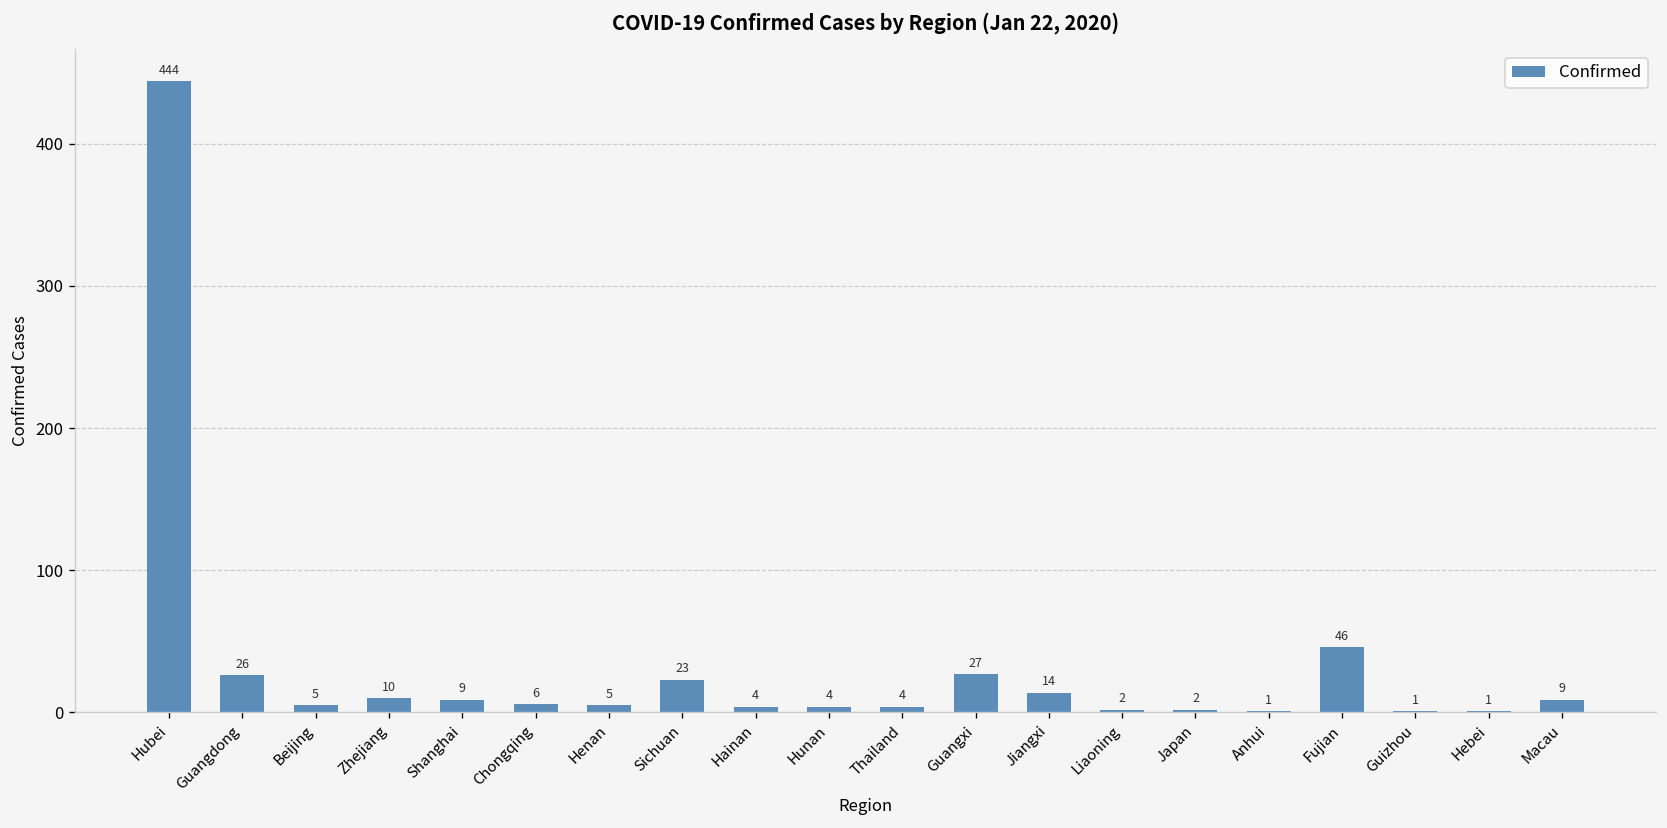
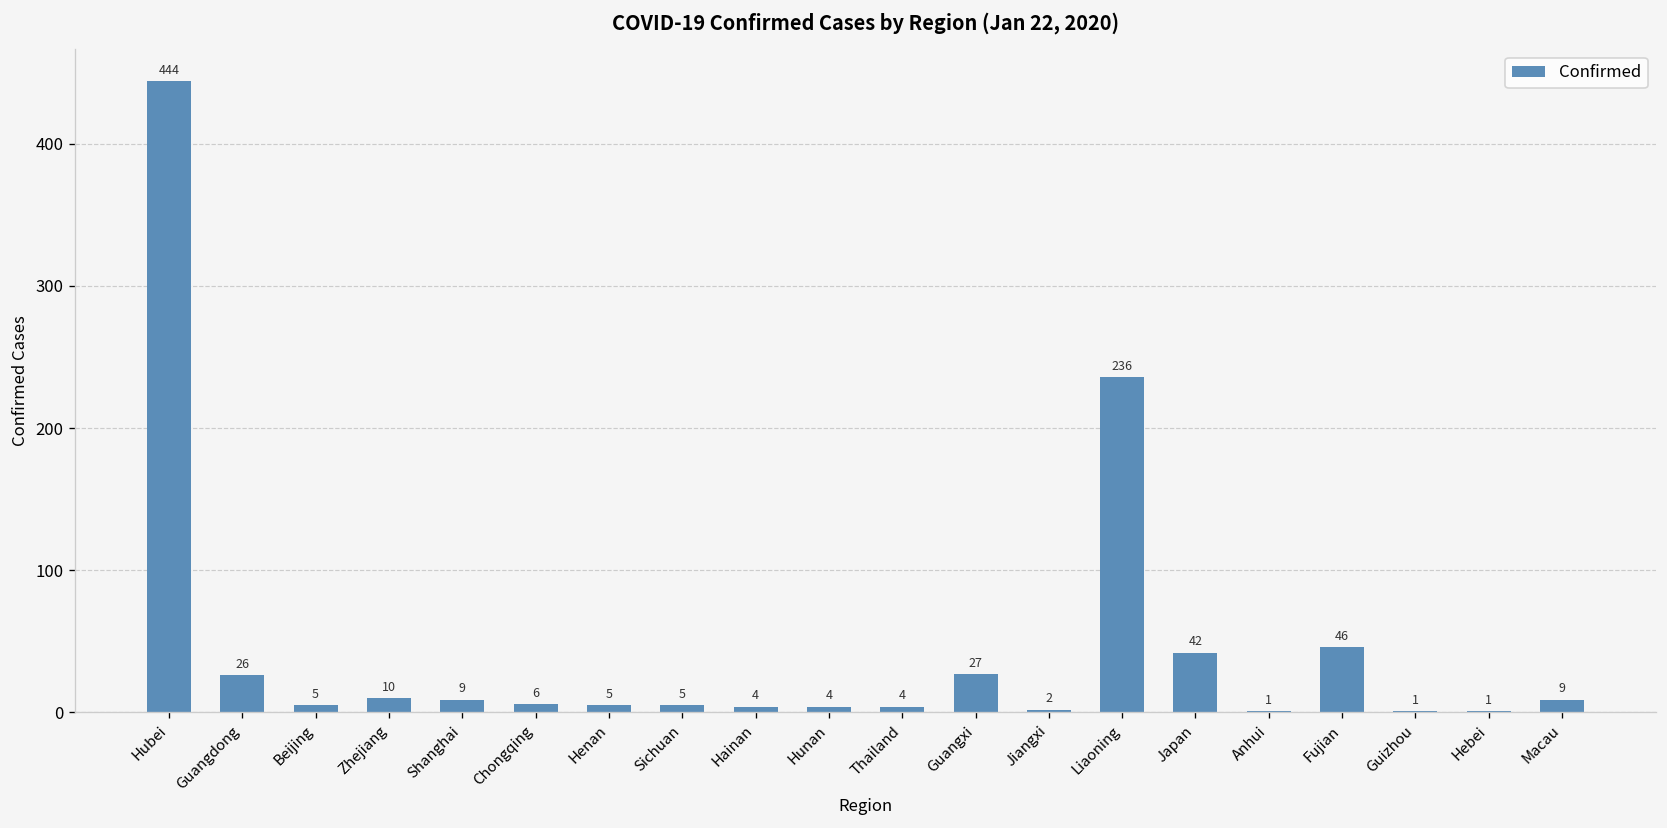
  {
    "Hubei": 444,
    "Guangdong": 26,
    "Beijing": 5,
    "Zhejiang": 10,
    "Shanghai": 9,
    "Chongqing": 6,
    "Henan": 5,
-   "Sichuan": 23,
+   "Sichuan": 5,
    "Hainan": 4,
    "Hunan": 4,
    "Thailand": 4,
    "Guangxi": 27,
-   "Jiangxi": 14,
-   "Liaoning": 2,
-   "Japan": 2,
+   "Jiangxi": 2,
+   "Liaoning": 236,
+   "Japan": 42,
    "Anhui": 1,
    "Fujian": 46,
    "Guizhou": 1,
    "Hebei": 1,
    "Macau": 9
  }
